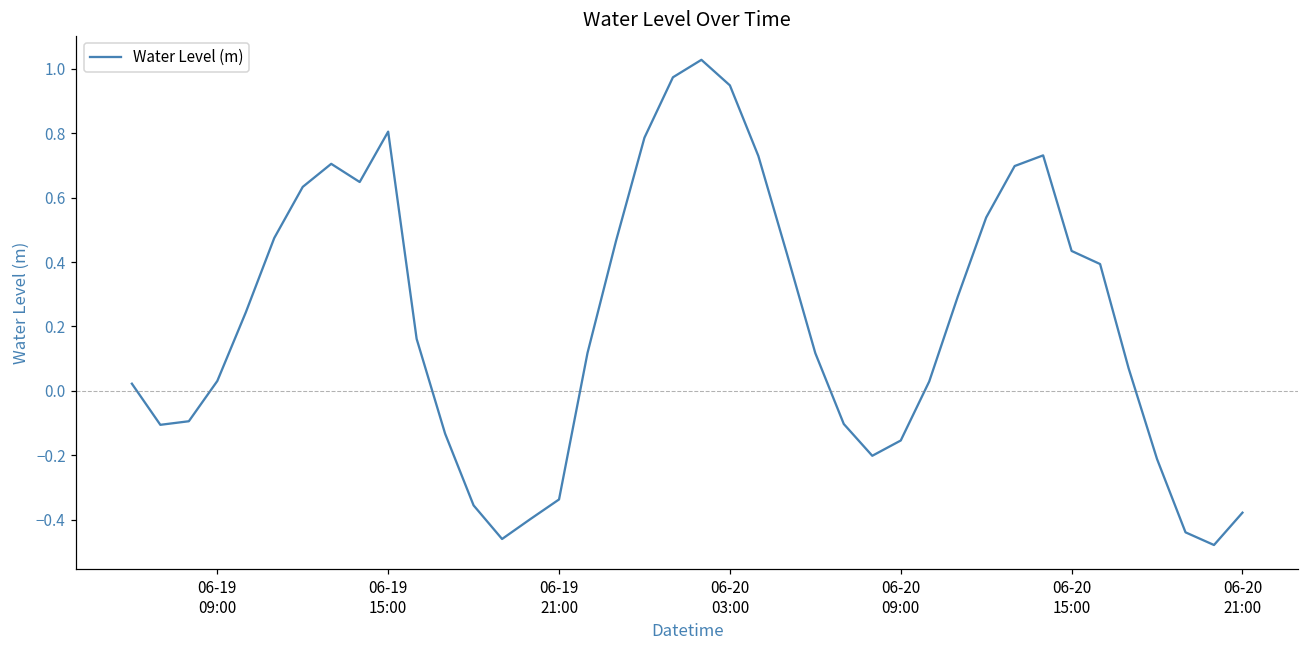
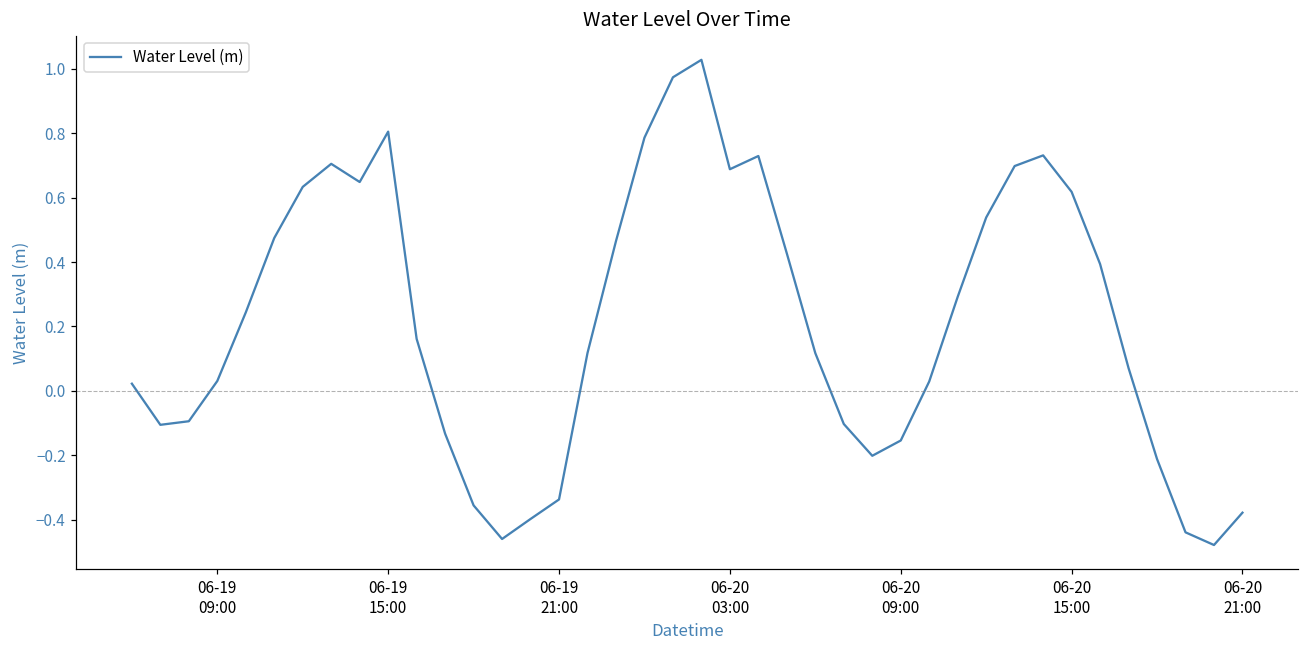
  {
    "06-19 09:00": 0.03,
    "06-19 15:00": 0.80,
    "06-19 21:00": -0.34,
-   "06-20 03:00": 0.95,
+   "06-20 03:00": 0.69,
    "06-20 09:00": -0.15,
-   "06-20 15:00": 0.43,
+   "06-20 15:00": 0.62,
    "06-20 21:00": -0.38
  }
